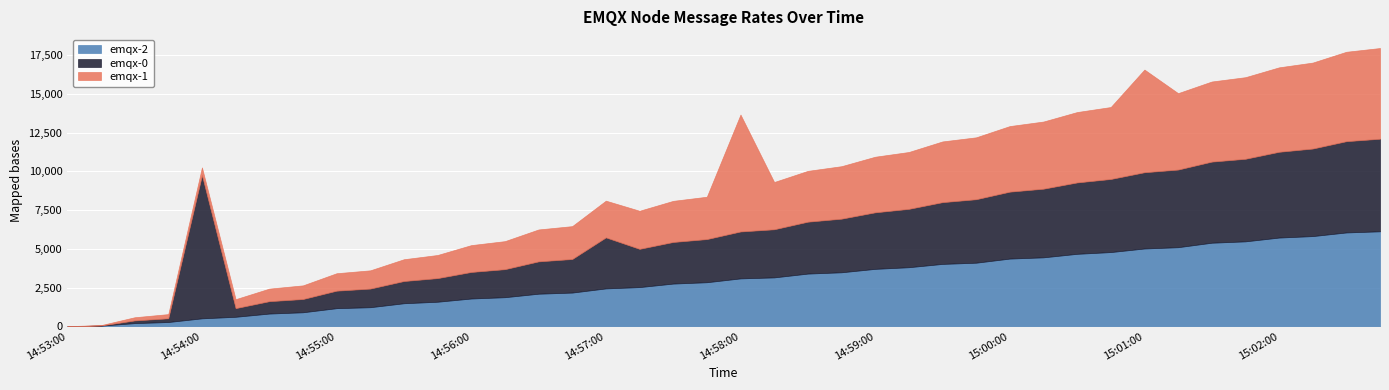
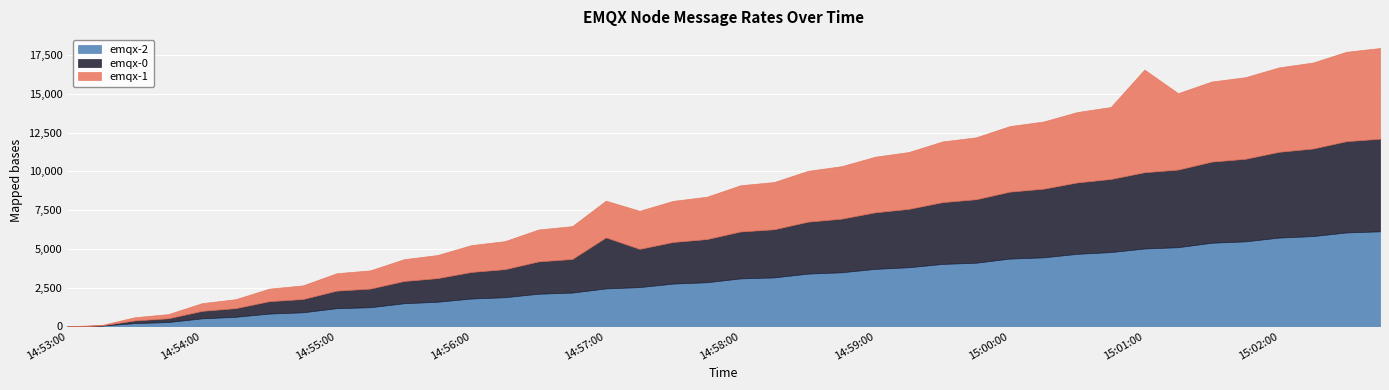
  {
    "emqx-2": {
      "14:54:00": "500",
      "14:55:00": "1,200",
      "14:56:00": "1,800",
      "14:57:00": "2,400",
      "14:58:00": "3,100",
      "14:59:00": "3,700",
      "15:00:00": "4,400",
      "15:01:00": "5,000",
      "15:02:00": "5,700"
    },
    "emqx-0": {
-     "14:54:00": "9,200",
+     "14:54:00": "500",
      "14:55:00": "1,100",
      "14:56:00": "1,700",
      "14:57:00": "3,300",
      "14:58:00": "3,000",
      "14:59:00": "3,700",
      "15:00:00": "4,300",
      "15:01:00": "4,900",
      "15:02:00": "5,500"
    },
    "emqx-1": {
      "14:54:00": "500",
      "14:55:00": "1,100",
      "14:56:00": "1,700",
      "14:57:00": "2,400",
-     "14:58:00": "7,500",
+     "14:58:00": "3,000",
      "14:59:00": "3,600",
      "15:00:00": "4,200",
      "15:01:00": "6,600",
      "15:02:00": "5,500"
    }
  }
